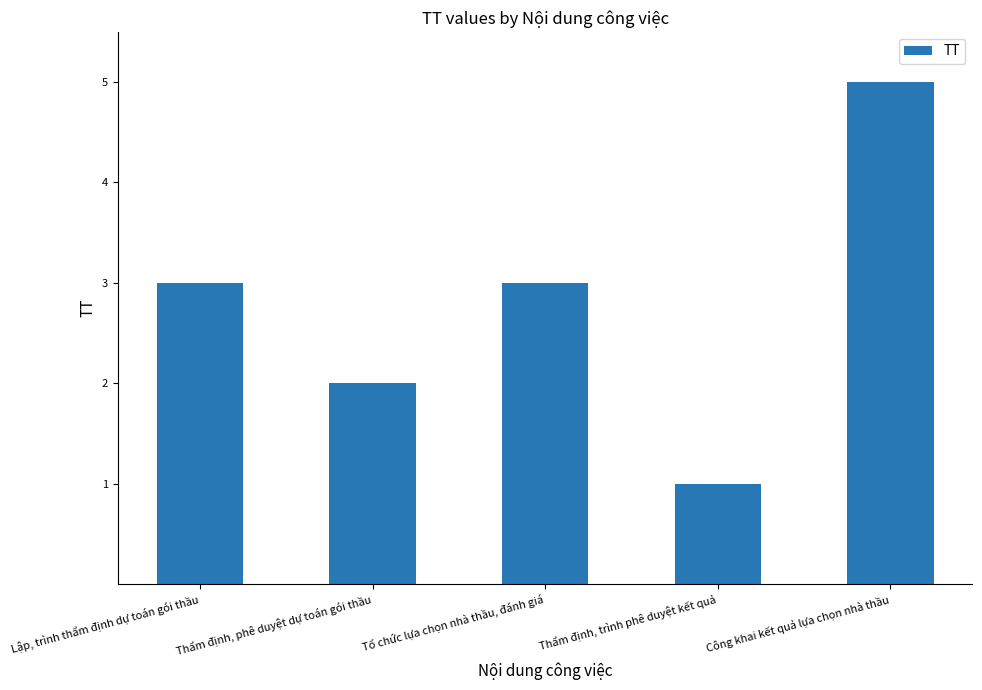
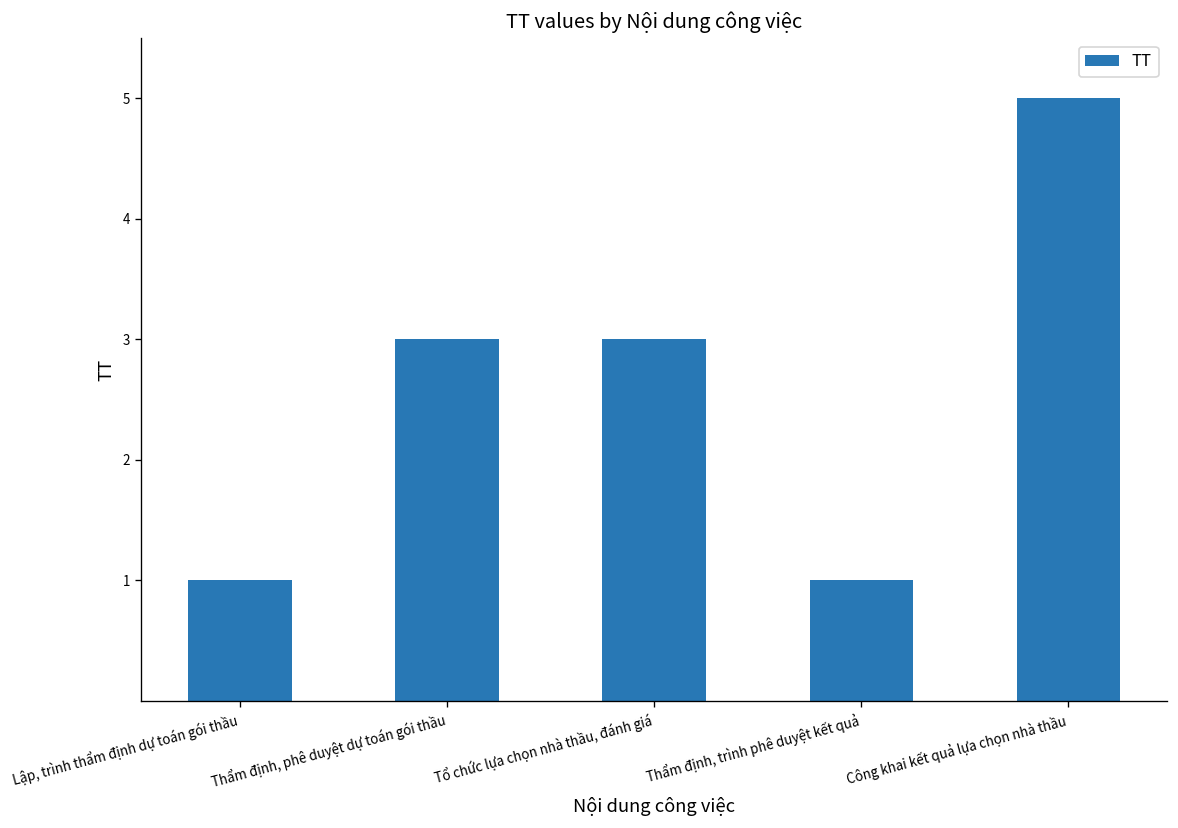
  {
-   "Lập, trình thẩm định dự toán gói thầu": 3,
-   "Thẩm định, phê duyệt dự toán gói thầu": 2,
+   "Lập, trình thẩm định dự toán gói thầu": 1,
+   "Thẩm định, phê duyệt dự toán gói thầu": 3,
    "Tổ chức lựa chọn nhà thầu, đánh giá": 3,
    "Thẩm định, trình phê duyệt kết quả": 1,
    "Công khai kết quả lựa chọn nhà thầu": 5
  }
